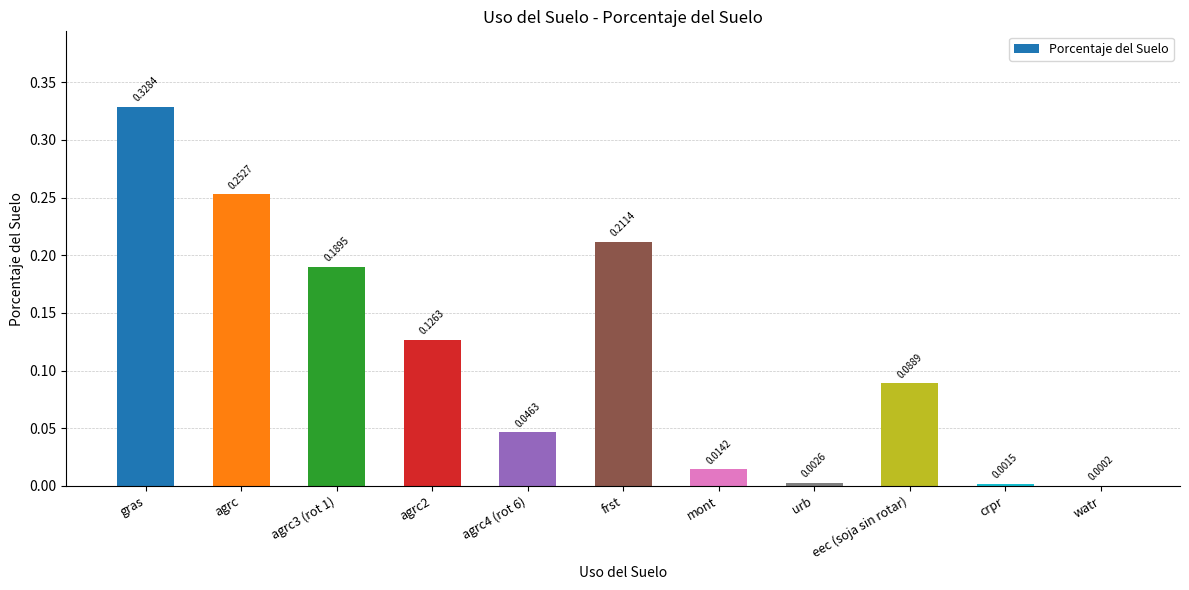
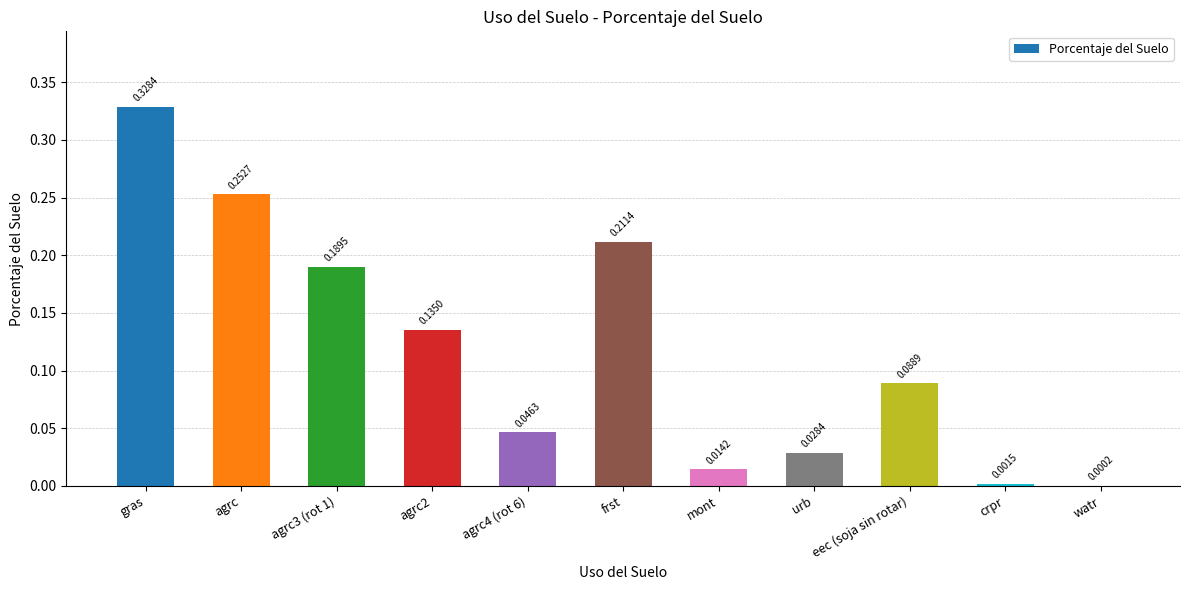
  {
    "gras": 0.3284,
    "agrc": 0.2527,
    "agrc3 (rot 1)": 0.1895,
-   "agrc2": 0.1263,
+   "agrc2": 0.1350,
    "agrc4 (rot 6)": 0.0463,
    "frst": 0.2114,
    "mont": 0.0142,
-   "urb": 0.0026,
+   "urb": 0.0284,
    "eec (soja sin rotar)": 0.0889,
    "crpr": 0.0015,
    "watr": 0.0002
  }
